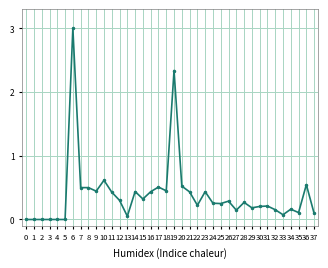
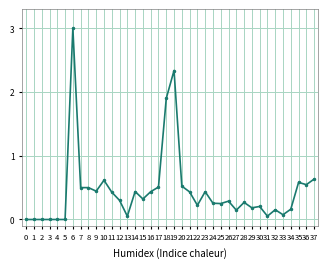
  {
    "0": 0.0,
    "1": 0.0,
    "2": 0.0,
    "3": 0.0,
    "4": 0.0,
    "5": 0.0,
    "6": 3.0,
    "7": 0.5,
    "8": 0.5,
    "9": 0.4,
    "10": 0.6,
    "11": 0.4,
    "12": 0.3,
    "13": 0.1,
    "14": 0.4,
    "15": 0.3,
    "16": 0.4,
    "17": 0.5,
-   "18": 0.4,
+   "18": 1.9,
    "19": 2.3,
    "20": 0.5,
    "21": 0.4,
    "22": 0.2,
    "23": 0.4,
    "24": 0.3,
    "25": 0.3,
    "26": 0.3,
    "27": 0.1,
    "28": 0.3,
    "29": 0.2,
    "30": 0.2,
-   "31": 0.2,
+   "31": 0.1,
    "32": 0.2,
    "33": 0.1,
    "34": 0.2,
-   "35": 0.1,
+   "35": 0.6,
    "36": 0.5,
-   "37": 0.1
+   "37": 0.6
  }
